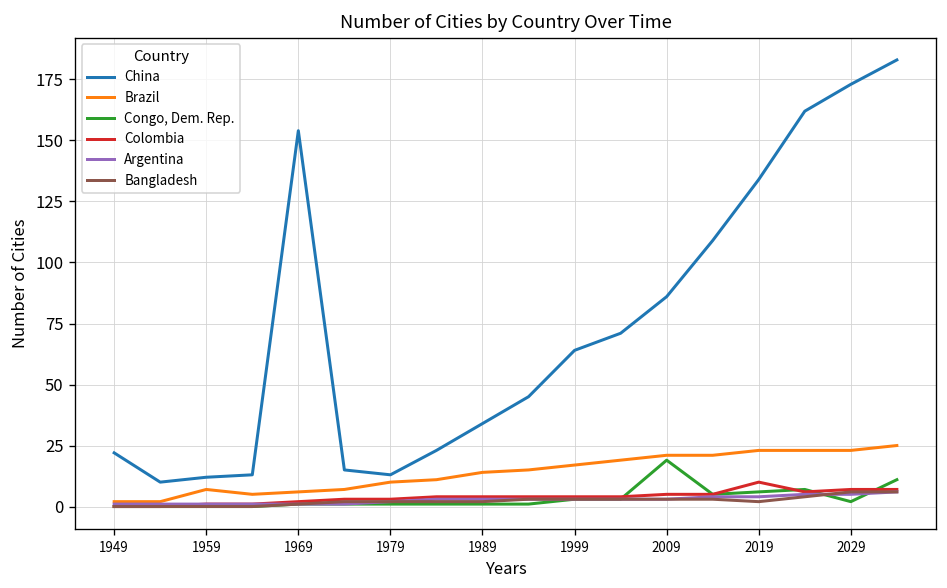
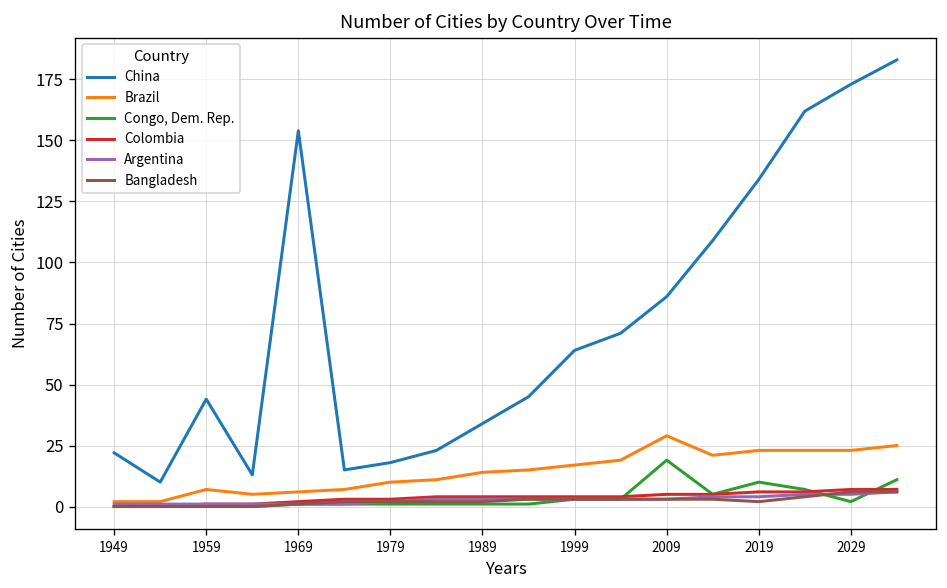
  {
    "China": {
      "1949": 22,
-     "1959": 12,
+     "1959": 44,
      "1969": 154,
-     "1979": 13,
+     "1979": 18,
      "1989": 34,
      "1999": 64,
      "2009": 86,
      "2019": 134,
      "2029": 173
    },
    "Brazil": {
      "1959": 7,
      "1969": 6,
      "1979": 10,
      "1989": 14,
      "1999": 17,
-     "2009": 21,
+     "2009": 29,
      "2019": 23,
      "2029": 23
    },
    "Congo, Dem. Rep.": {
      "2009": 19,
-     "2019": 6,
+     "2019": 10,
      "2029": 2
    },
    "Colombia": {
      "2009": 5,
-     "2019": 10
+     "2019": 6
    },
    "Argentina": {
      "2019": 4
    },
    "Bangladesh": {
      "2019": 2
    }
  }
